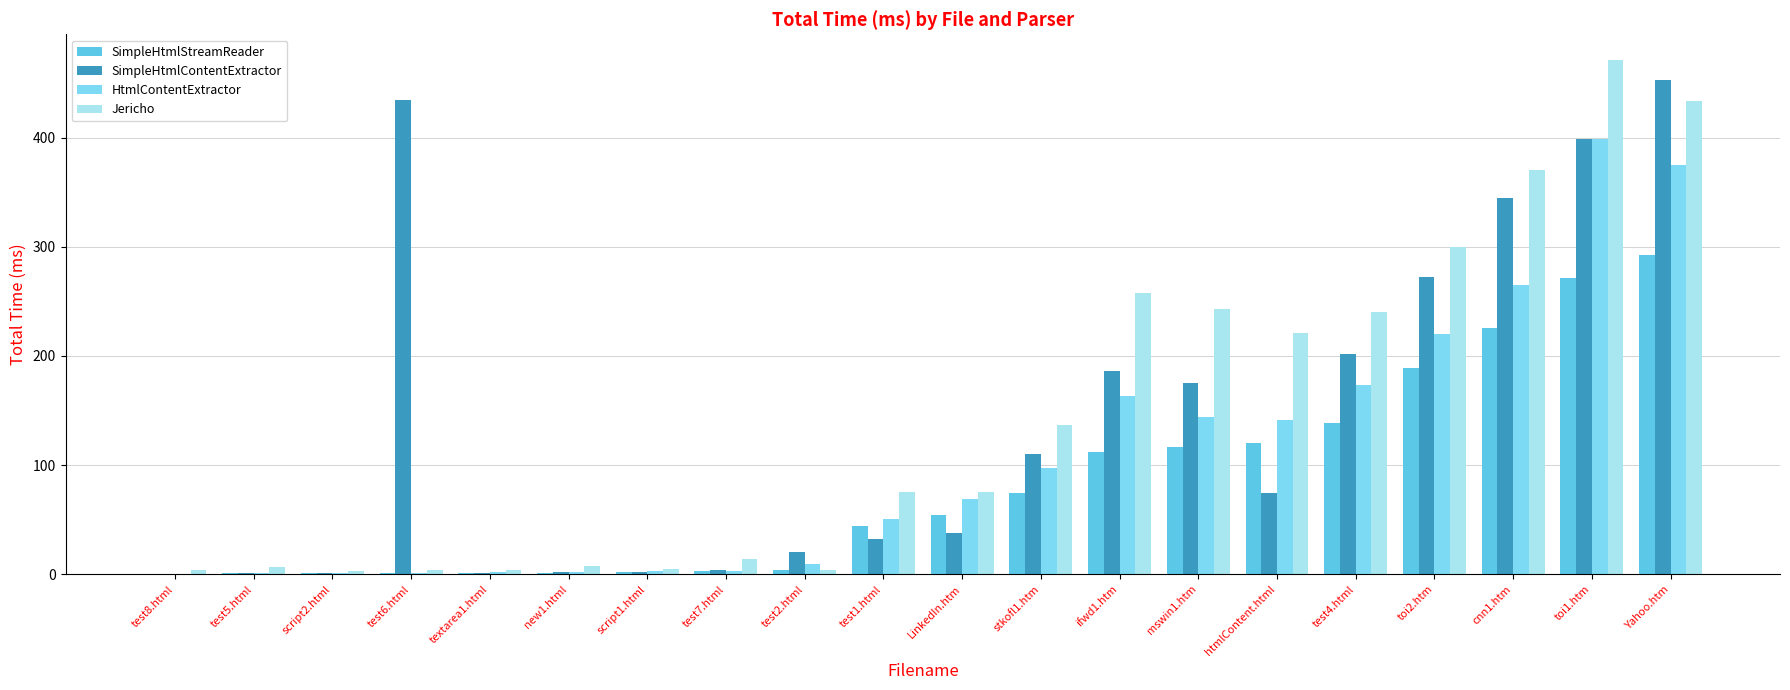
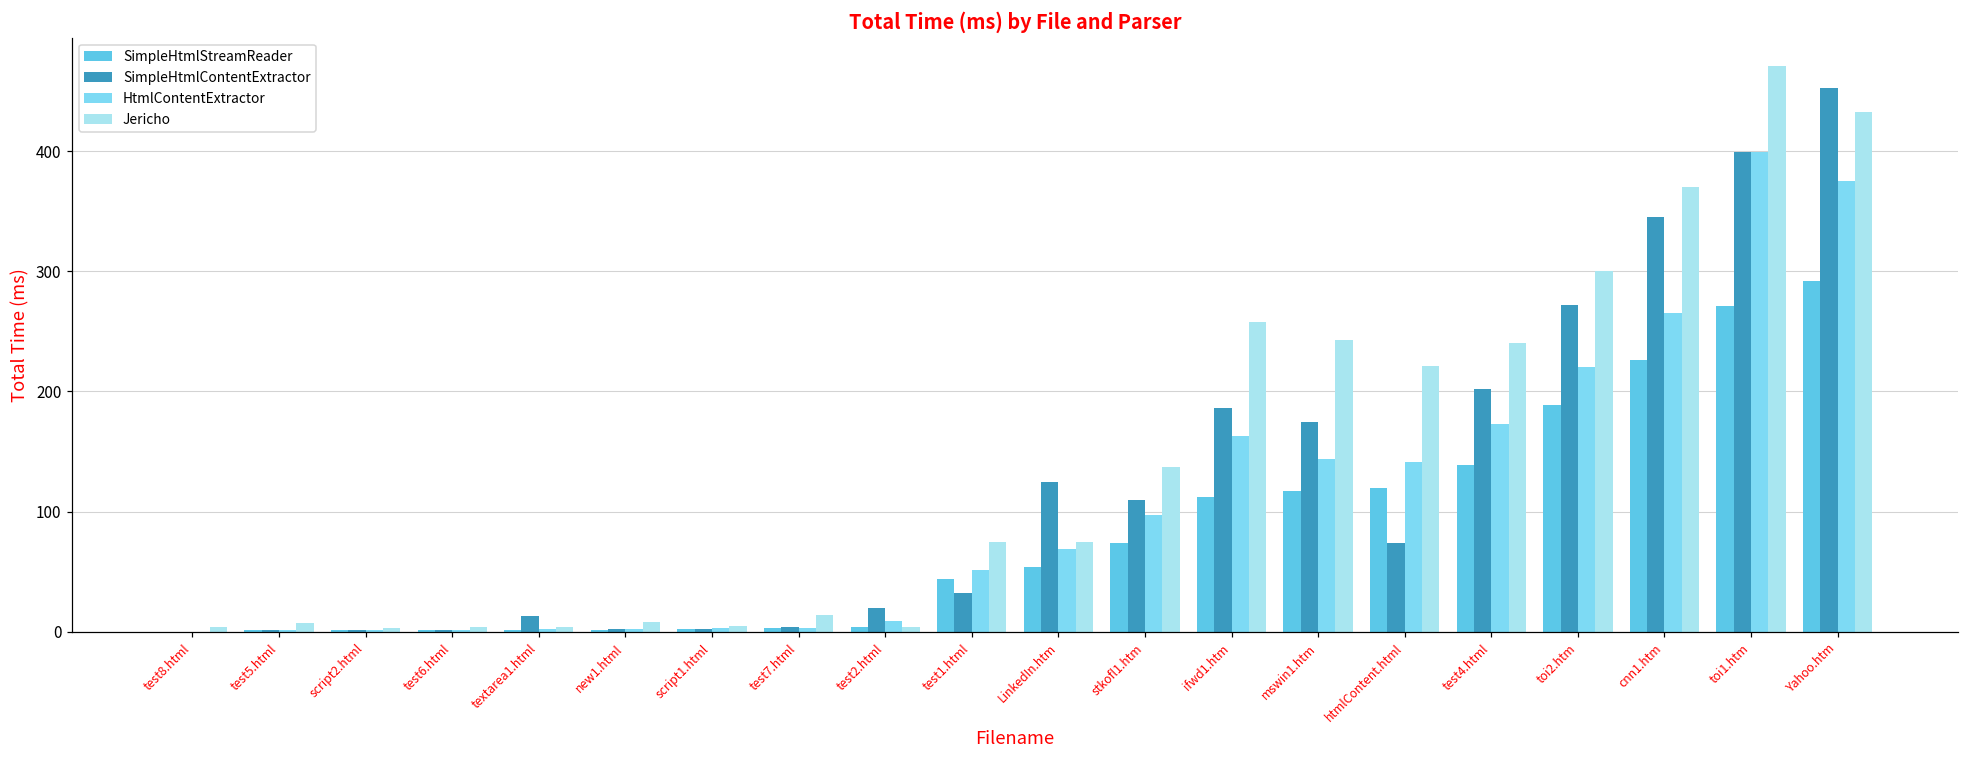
  {
    "SimpleHtmlContentExtractor": {
      "test8.html": 0,
-     "test6.html": 434,
-     "textarea1.html": 1,
+     "test6.html": 1,
+     "textarea1.html": 13,
      "test7.html": 4,
      "test2.html": 20,
      "test1.html": 32,
-     "LinkedIn.htm": 38,
+     "LinkedIn.htm": 125,
      "stkofl1.htm": 110,
      "ifwd1.htm": 186,
      "mswin1.htm": 175,
      "htmlContent.html": 74,
      "test4.html": 202,
      "toi2.htm": 272,
      "cnn1.htm": 345,
      "toi1.htm": 399,
      "Yahoo.htm": 453
    }
  }
